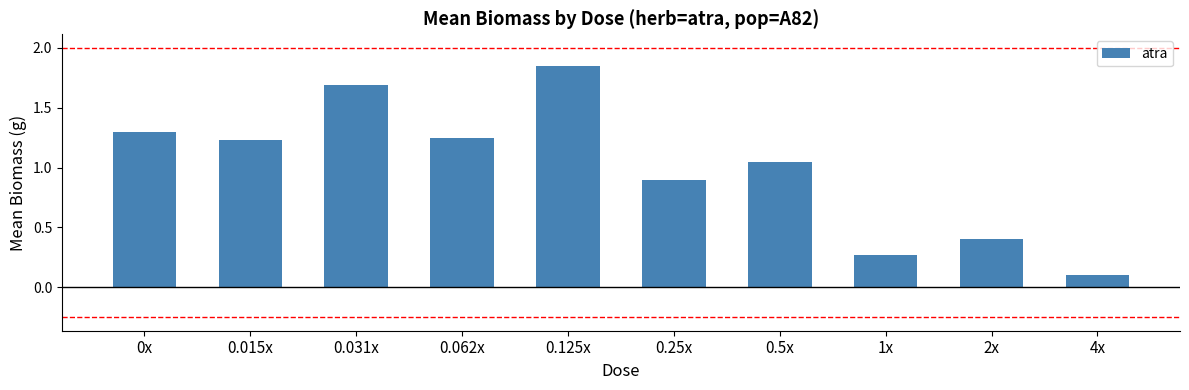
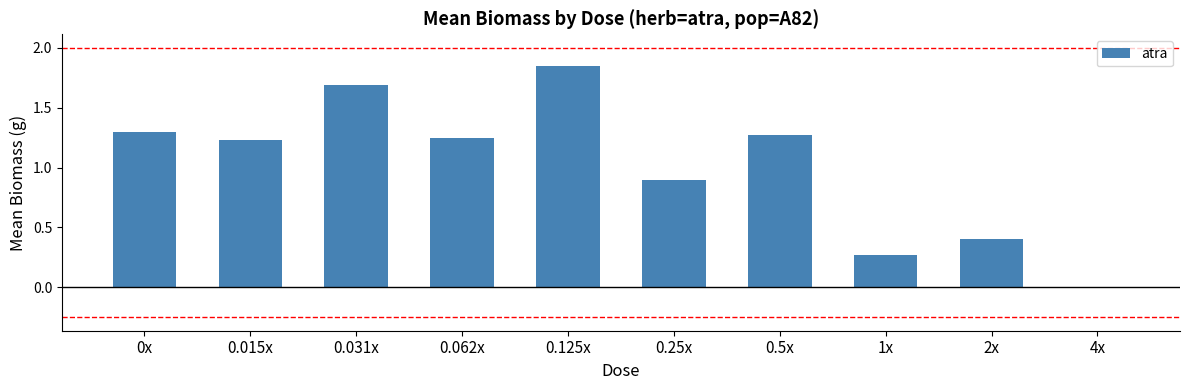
  {
    "0x": 1.30,
    "0.015x": 1.23,
    "0.031x": 1.69,
    "0.062x": 1.25,
    "0.125x": 1.85,
    "0.25x": 0.90,
-   "0.5x": 1.05,
+   "0.5x": 1.27,
    "1x": 0.27,
    "2x": 0.40,
-   "4x": 0.1
+   "4x": 0.0
  }
